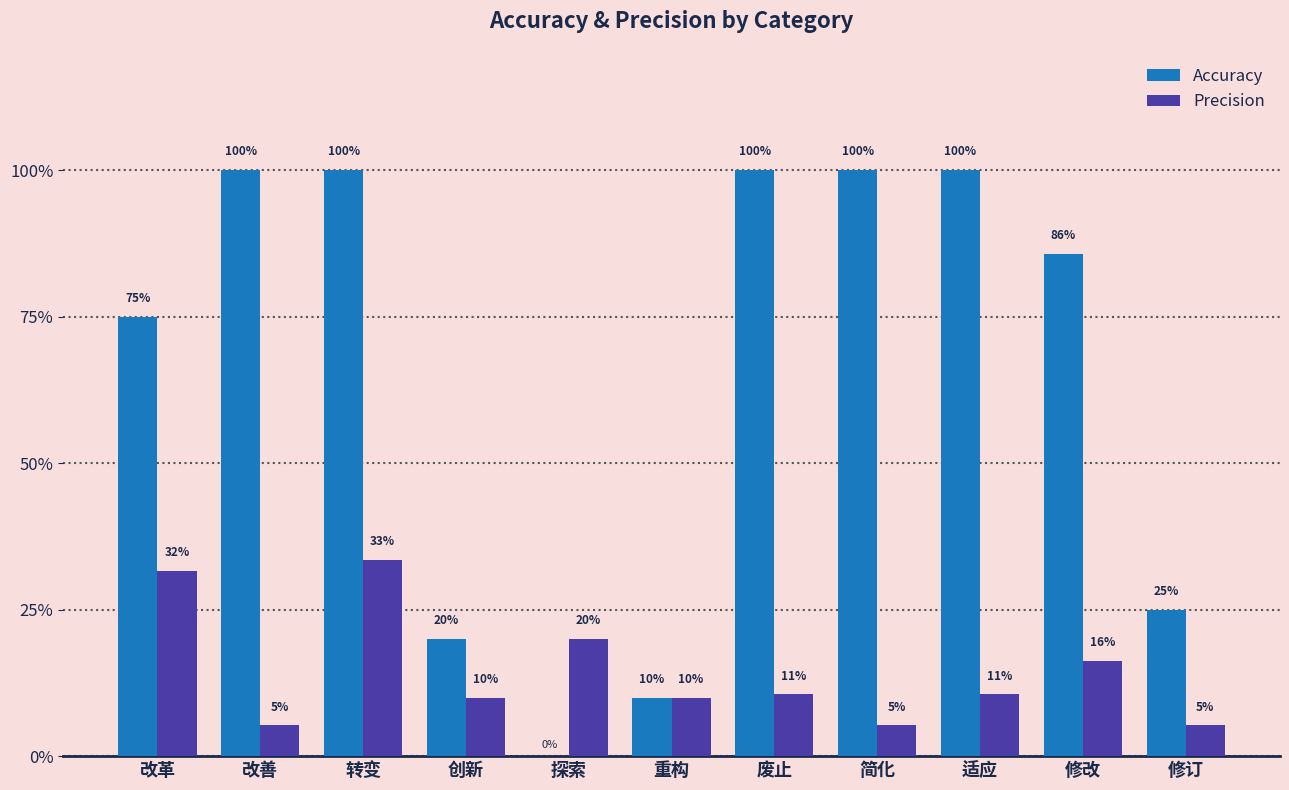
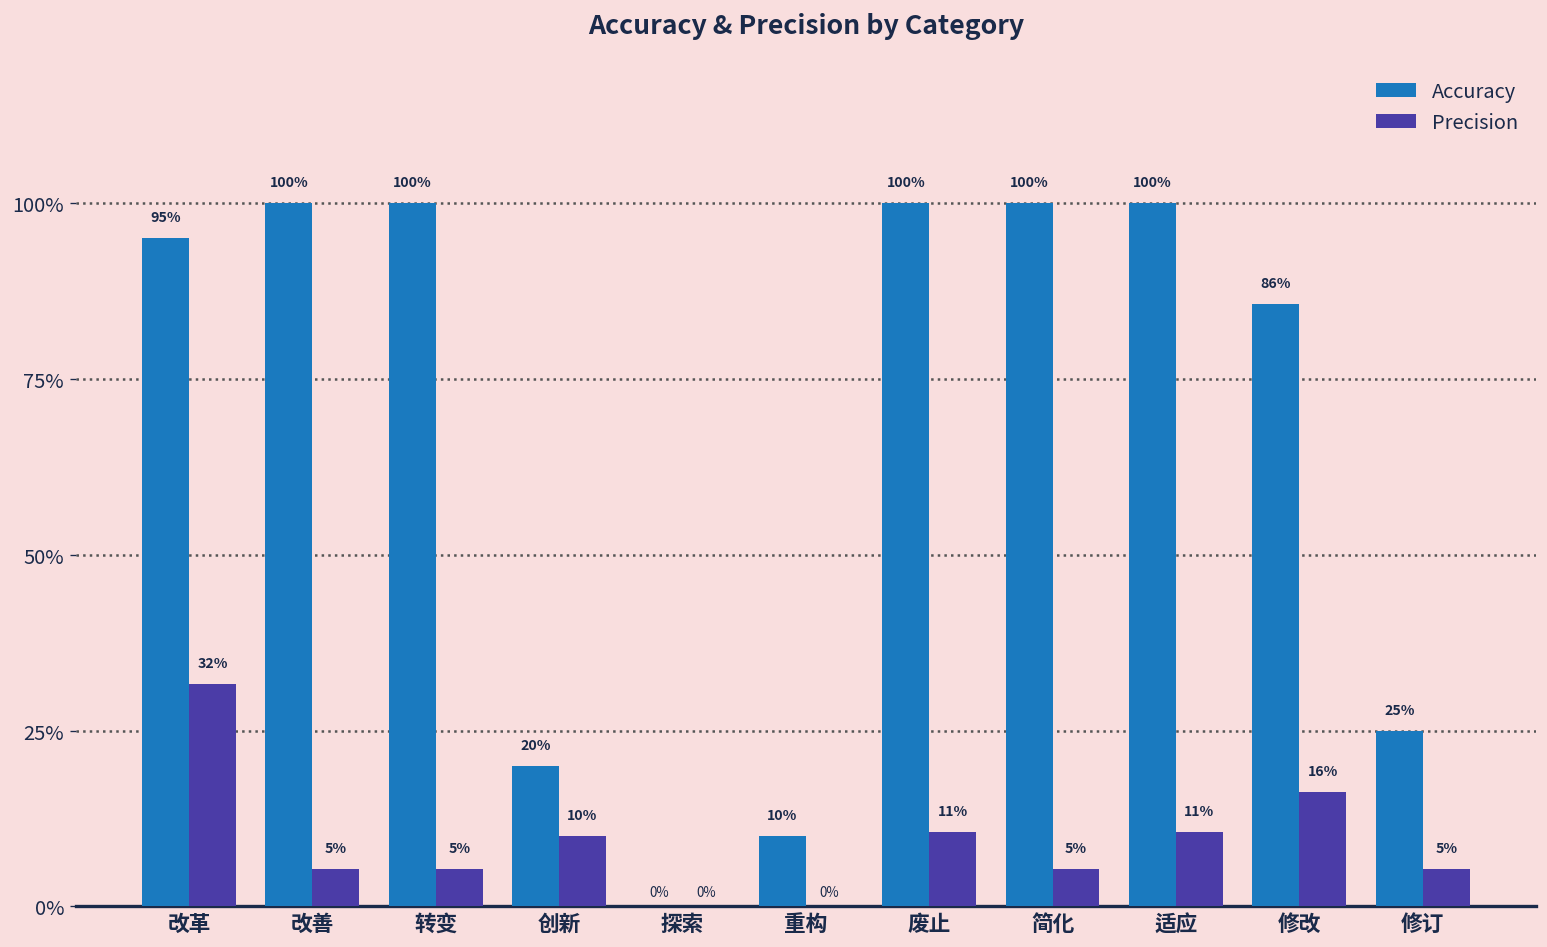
  {
    "Accuracy": {
-     "改革": "75%",
+     "改革": "95%",
      "改善": "100%",
      "转变": "100%",
      "创新": "20%",
      "探索": "0%",
      "重构": "10%",
      "废止": "100%",
      "简化": "100%",
      "适应": "100%",
      "修改": "86%",
      "修订": "25%"
    },
    "Precision": {
      "改革": "32%",
      "改善": "5%",
-     "转变": "33%",
+     "转变": "5%",
      "创新": "10%",
-     "探索": "20%",
-     "重构": "10%",
+     "探索": "0%",
+     "重构": "0%",
      "废止": "11%",
      "简化": "5%",
      "适应": "11%",
      "修改": "16%",
      "修订": "5%"
    }
  }
